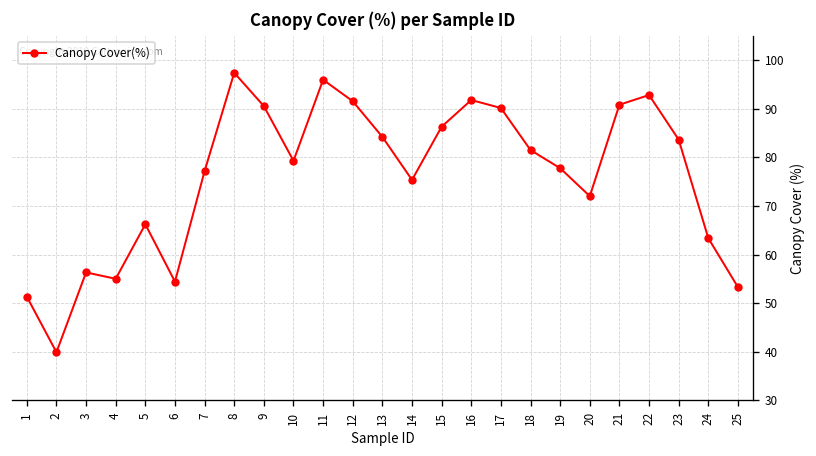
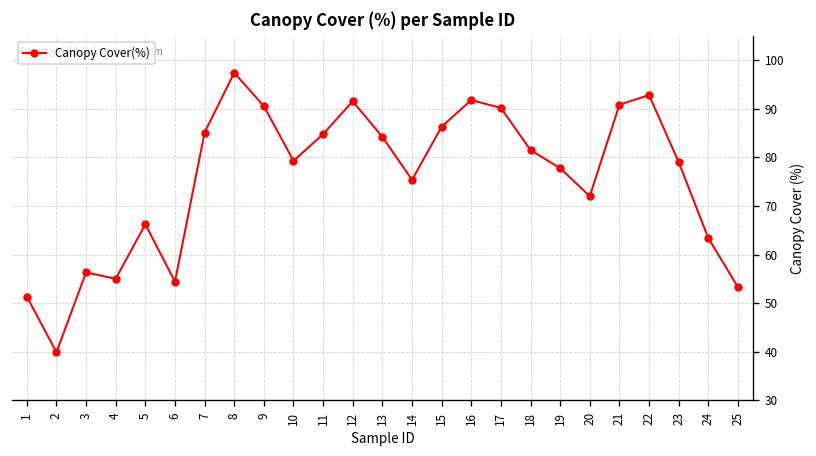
  {
    "1": 51,
    "2": 40,
    "3": 56,
    "4": 55,
    "5": 66,
    "6": 54,
-   "7": 77,
+   "7": 85,
    "8": 97,
    "9": 91,
    "10": 79,
-   "11": 96,
+   "11": 85,
    "12": 92,
    "13": 84,
    "14": 75,
    "15": 86,
    "16": 92,
    "17": 90,
    "18": 82,
    "19": 78,
    "20": 72,
    "21": 91,
    "22": 93,
-   "23": 84,
+   "23": 79,
    "24": 63,
    "25": 53
  }
